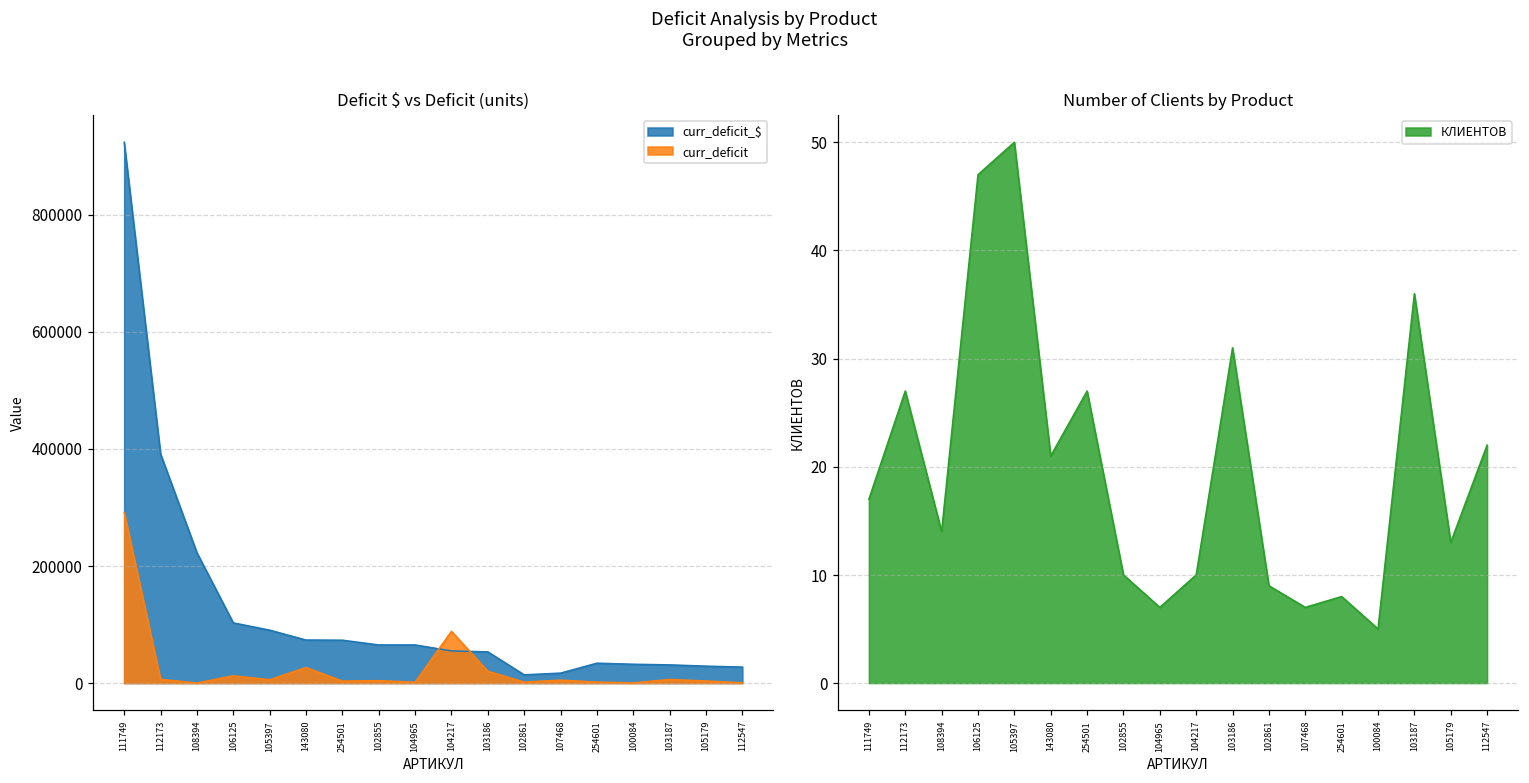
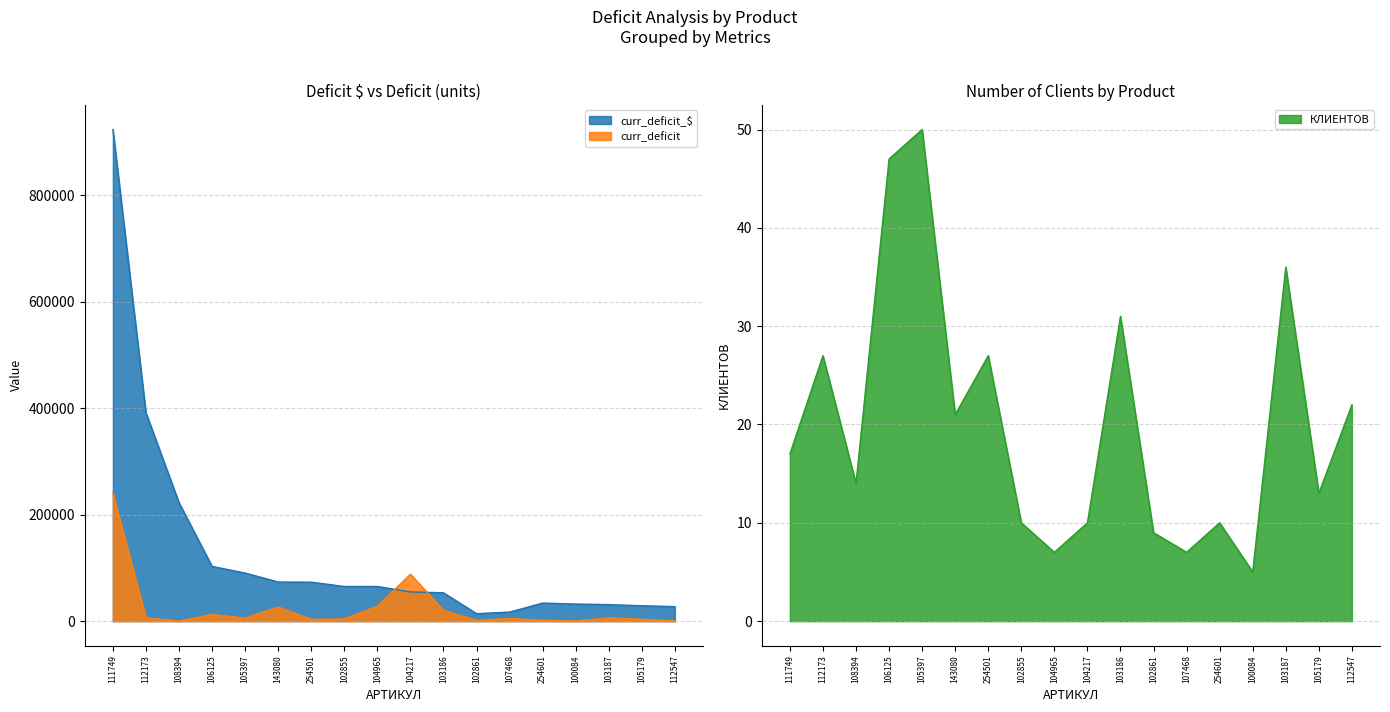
  {
    "Deficit $ vs Deficit (units)": {
      "curr_deficit_$": {
        "111749": 920000,
        "112173": 390000,
        "108394": 220000,
        "106125": 100000,
        "105397": 90000,
        "143080": 70000,
        "254501": 70000,
        "102855": 70000,
        "104965": 70000,
        "104217": 50000,
        "103186": 50000,
        "102861": 10000,
        "107468": 20000,
        "254601": 30000,
        "100084": 30000,
        "103187": 30000,
        "105179": 30000,
        "112547": 30000
      },
      "curr_deficit": {
-       "111749": 290000,
+       "111749": 240000,
        "112173": 10000,
        "108394": 0,
        "106125": 10000,
        "105397": 10000,
        "143080": 30000,
        "254501": 0,
        "102855": 0,
-       "104965": 0,
+       "104965": 30000,
        "104217": 90000,
        "103186": 20000,
        "102861": 0,
        "107468": 0,
        "254601": 0,
        "100084": 0,
        "103187": 10000,
        "105179": 0,
        "112547": 0
      }
    },
    "Number of Clients by Product": {
      "111749": 17,
      "112173": 27,
      "108394": 14,
      "106125": 47,
      "105397": 50,
      "143080": 21,
      "254501": 27,
      "102855": 10,
      "104965": 7,
      "104217": 10,
      "103186": 31,
      "102861": 9,
      "107468": 7,
-     "254601": 8,
+     "254601": 10,
      "100084": 5,
      "103187": 36,
      "105179": 13,
      "112547": 22
    }
  }
